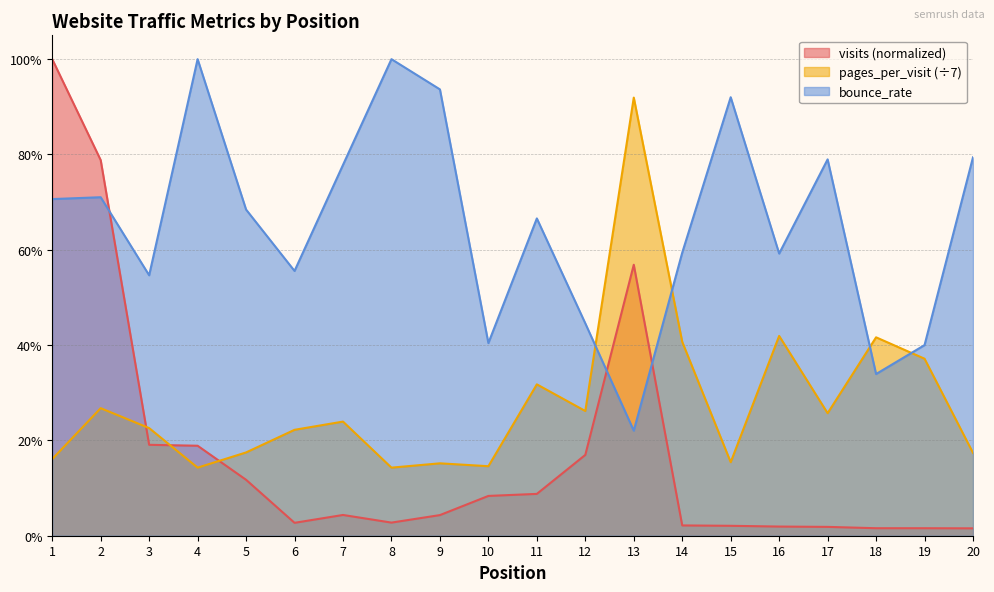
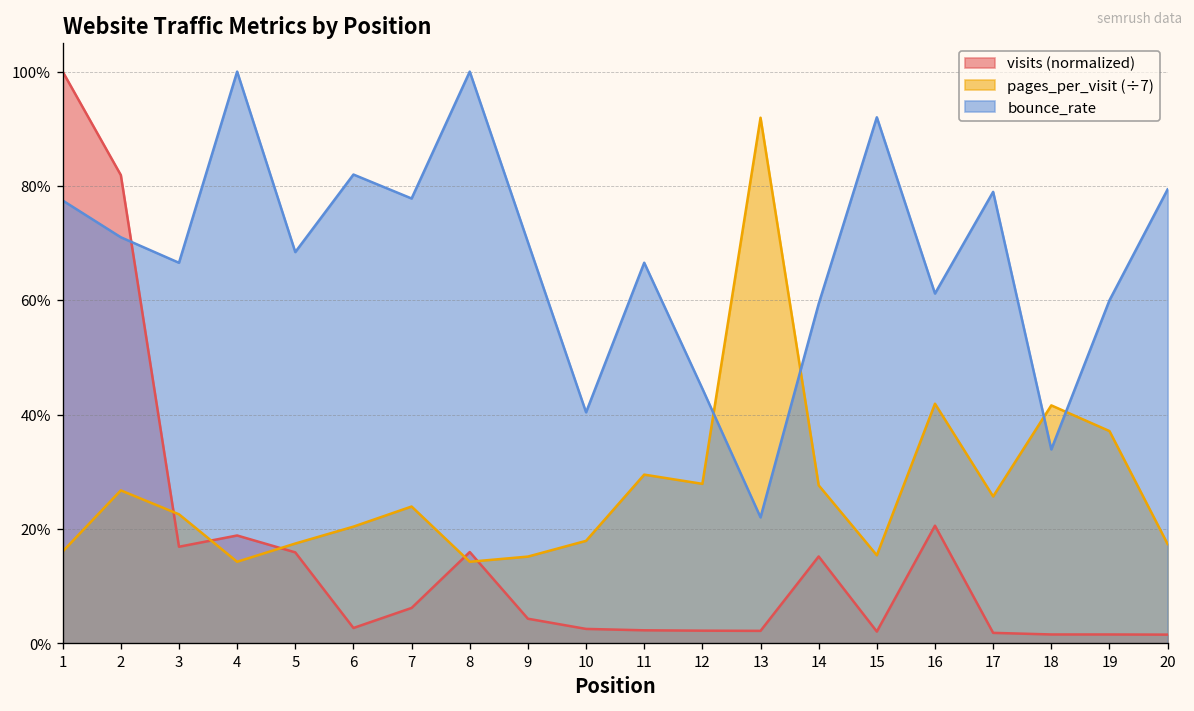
  {
    "visits (normalized)": {
      "1": "100%",
-     "2": "79%",
-     "3": "19%",
+     "2": "82%",
+     "3": "17%",
      "4": "19%",
-     "5": "12%",
+     "5": "16%",
      "6": "3%",
-     "7": "4%",
-     "8": "3%",
+     "7": "6%",
+     "8": "16%",
      "9": "4%",
-     "10": "8%",
-     "11": "9%",
-     "12": "17%",
-     "13": "57%",
-     "14": "2%",
+     "10": "3%",
+     "11": "2%",
+     "12": "2%",
+     "13": "2%",
+     "14": "15%",
      "15": "2%",
-     "16": "2%",
+     "16": "21%",
      "17": "2%",
      "18": "2%",
      "19": "2%",
      "20": "2%"
    },
    "pages_per_visit (÷7)": {
      "1": "16%",
      "2": "27%",
      "3": "23%",
      "4": "14%",
      "5": "17%",
-     "6": "22%",
+     "6": "20%",
      "7": "24%",
      "8": "14%",
      "9": "15%",
-     "10": "15%",
-     "11": "32%",
-     "12": "26%",
+     "10": "18%",
+     "11": "30%",
+     "12": "28%",
      "13": "92%",
-     "14": "41%",
+     "14": "28%",
      "15": "15%",
      "16": "42%",
      "17": "26%",
      "18": "42%",
      "19": "37%",
      "20": "17%"
    },
    "bounce_rate": {
-     "1": "71%",
+     "1": "77%",
      "2": "71%",
-     "3": "55%",
+     "3": "67%",
      "4": "100%",
      "5": "68%",
-     "6": "56%",
+     "6": "82%",
      "7": "78%",
      "8": "100%",
-     "9": "94%",
+     "9": "70%",
      "10": "40%",
      "11": "67%",
      "12": "45%",
      "13": "22%",
      "14": "59%",
      "15": "92%",
-     "16": "59%",
+     "16": "61%",
      "17": "79%",
      "18": "34%",
-     "19": "40%",
+     "19": "60%",
      "20": "79%"
    }
  }
